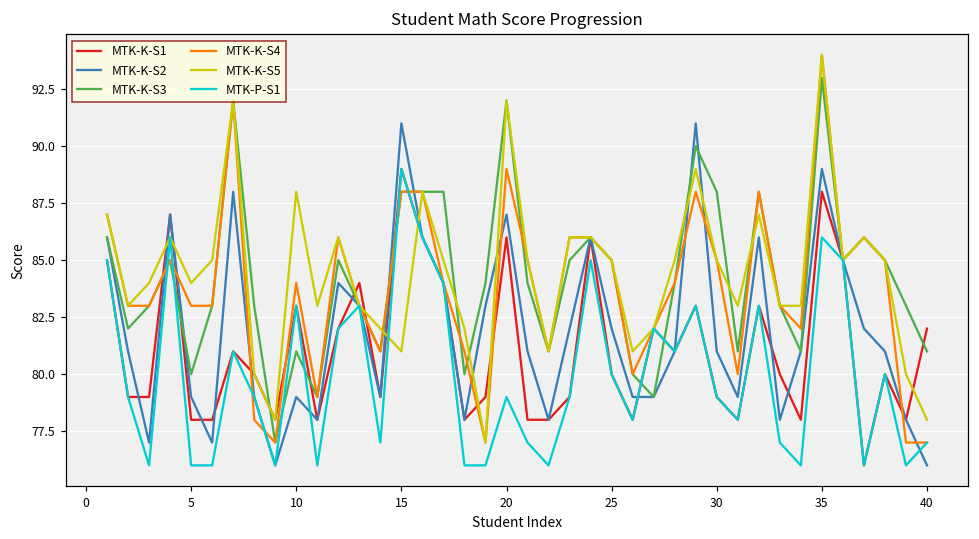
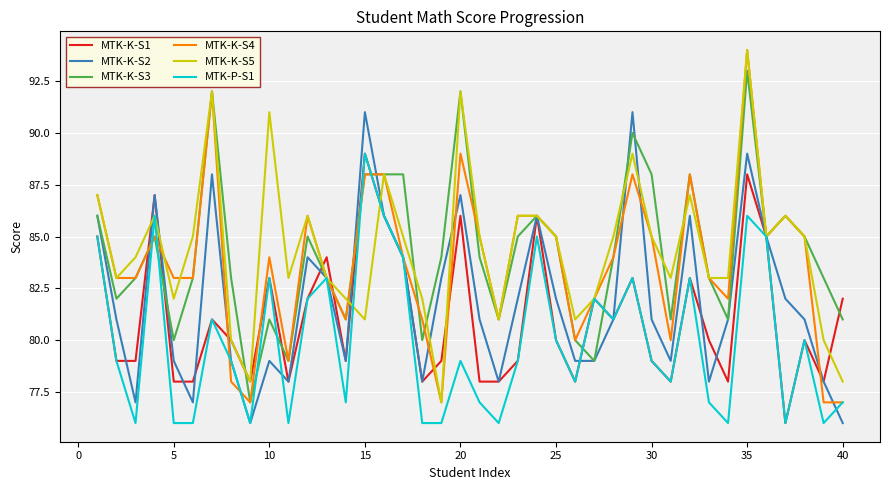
  {
    "MTK-K-S1": {
      "5": 78,
      "20": 86,
      "35": 88,
      "40": 82
    },
    "MTK-K-S2": {
      "5": 79,
      "10": 79,
      "15": 91,
      "20": 87,
      "25": 82,
      "30": 81,
      "35": 89,
      "40": 76
    },
    "MTK-K-S3": {
      "5": 80,
      "10": 81,
      "30": 88,
      "35": 93,
      "40": 81
    },
    "MTK-K-S4": {
      "5": 83,
      "10": 84,
      "20": 89
    },
    "MTK-K-S5": {
-     "5": 84,
-     "10": 88,
+     "5": 82,
+     "10": 91,
      "15": 81,
      "40": 78
    },
    "MTK-P-S1": {
      "5": 76,
      "20": 79,
      "35": 86
    }
  }
